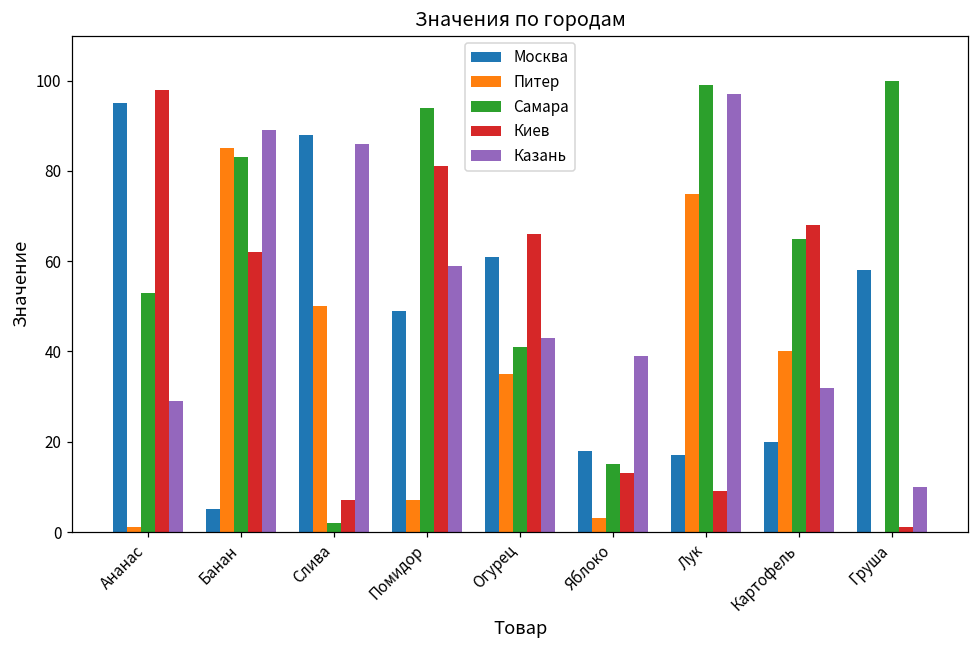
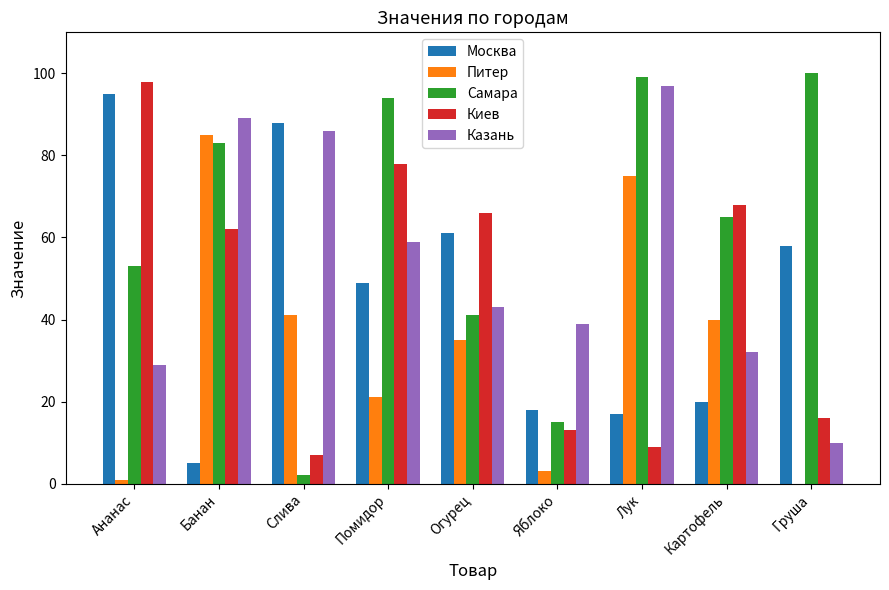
  {
    "Москва": {
      "Ананас": 95,
      "Банан": 5,
      "Слива": 88,
      "Помидор": 49,
      "Огурец": 61,
      "Яблоко": 18,
      "Лук": 17,
      "Картофель": 20,
      "Груша": 58
    },
    "Питер": {
      "Ананас": 1,
      "Банан": 85,
-     "Слива": 50,
-     "Помидор": 7,
+     "Слива": 41,
+     "Помидор": 21,
      "Огурец": 35,
      "Яблоко": 3,
      "Лук": 75,
      "Картофель": 40,
      "Груша": 0
    },
    "Самара": {
      "Ананас": 53,
      "Банан": 83,
      "Слива": 2,
      "Помидор": 94,
      "Огурец": 41,
      "Яблоко": 15,
      "Лук": 99,
      "Картофель": 65,
      "Груша": 100
    },
    "Киев": {
      "Ананас": 98,
      "Банан": 62,
      "Слива": 7,
-     "Помидор": 81,
+     "Помидор": 78,
      "Огурец": 66,
      "Яблоко": 13,
      "Лук": 9,
      "Картофель": 68,
-     "Груша": 1
+     "Груша": 16
    },
    "Казань": {
      "Ананас": 29,
      "Банан": 89,
      "Слива": 86,
      "Помидор": 59,
      "Огурец": 43,
      "Яблоко": 39,
      "Лук": 97,
      "Картофель": 32,
      "Груша": 10
    }
  }
